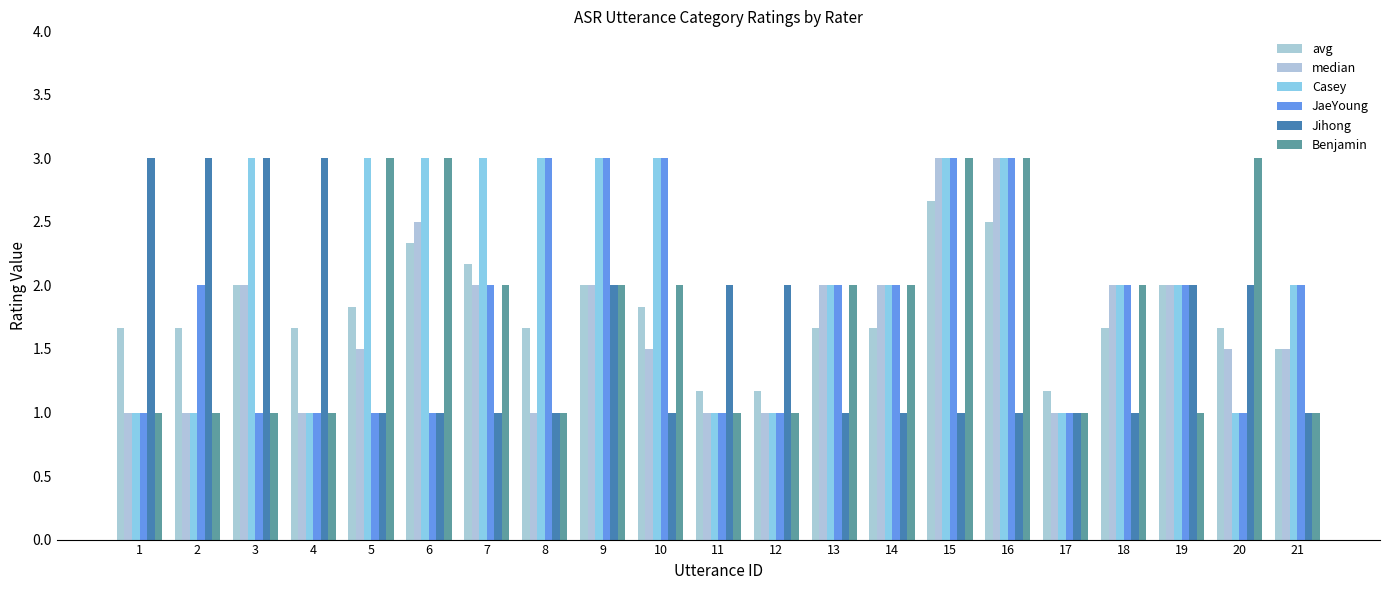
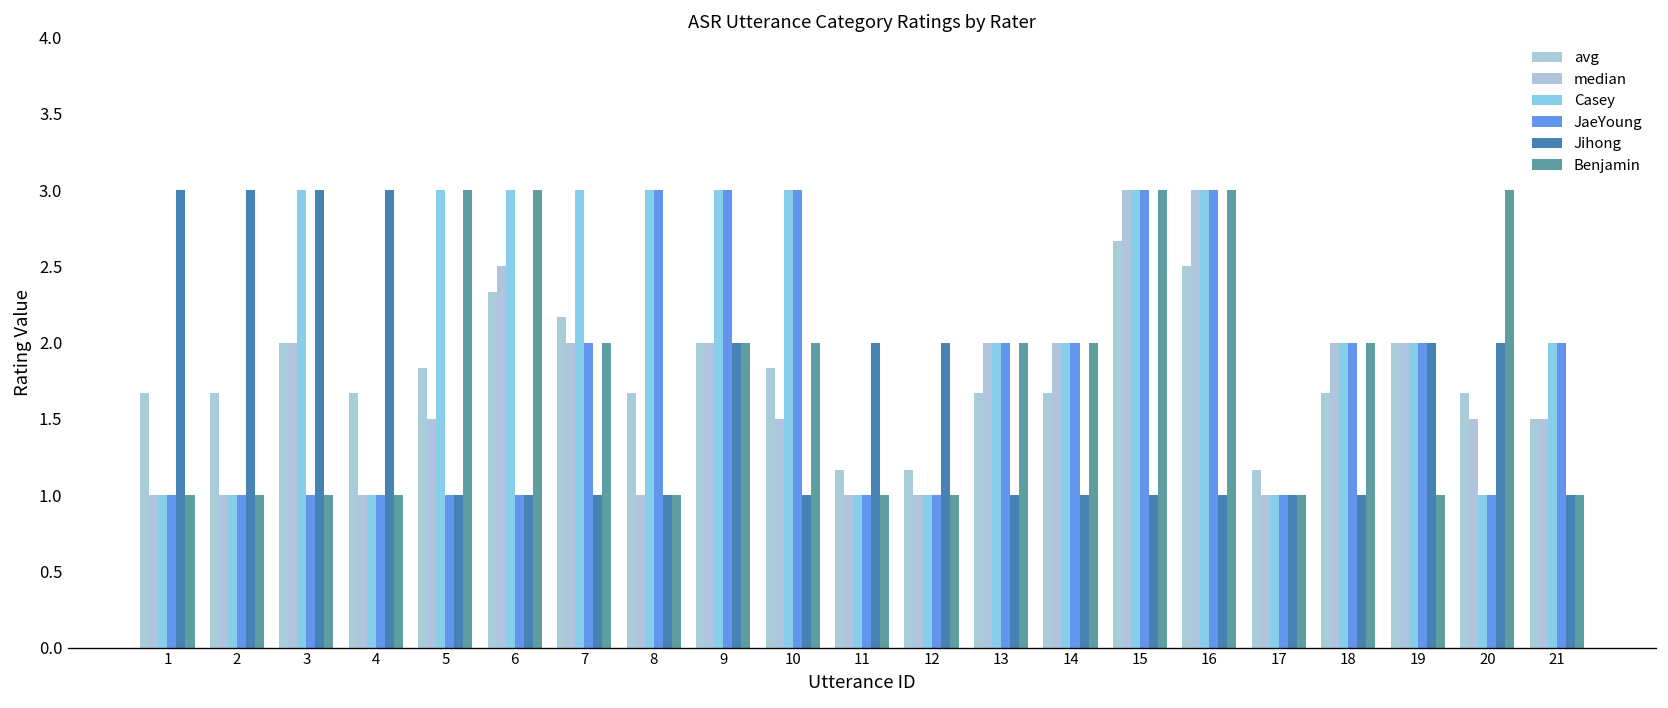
  {
    "JaeYoung": {
      "1": 1,
-     "2": 2,
+     "2": 1,
      "3": 1,
      "4": 1,
      "5": 1,
      "6": 1,
      "7": 2,
      "8": 3,
      "9": 3,
      "10": 3,
      "11": 1,
      "12": 1,
      "13": 2,
      "14": 2,
      "15": 3,
      "16": 3,
      "17": 1,
      "18": 2,
      "19": 2,
      "20": 1,
      "21": 2
    }
  }
